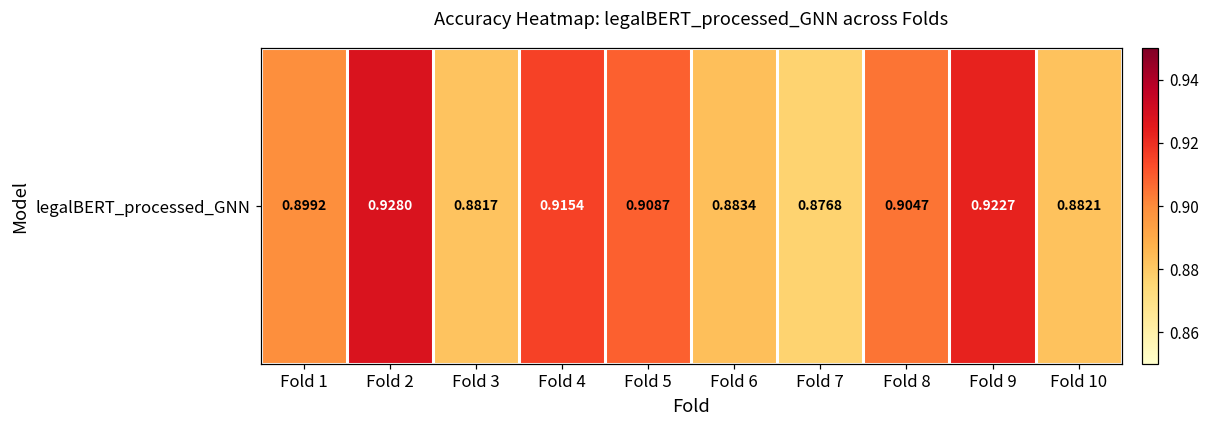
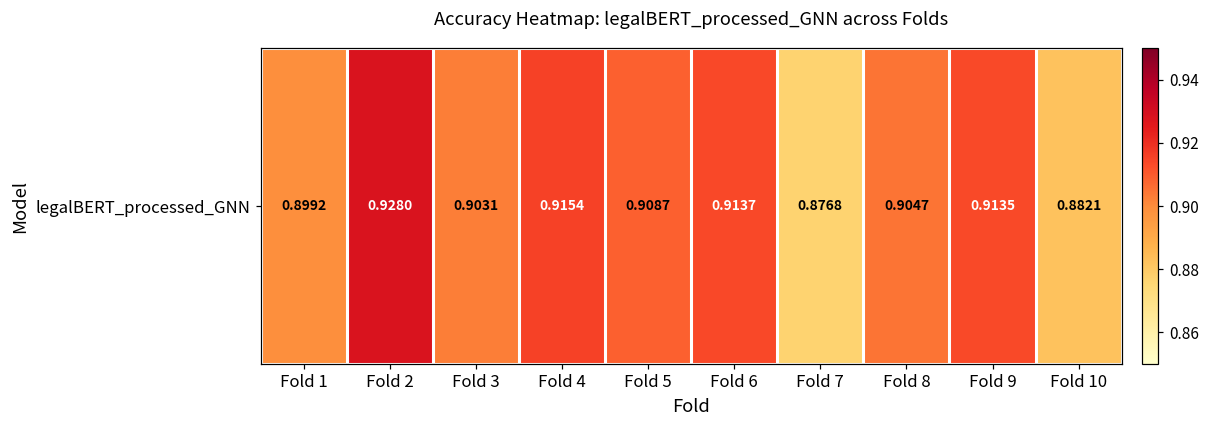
  {
    "legalBERT_processed_GNN": {
      "Fold 1": 0.8992,
      "Fold 2": 0.9280,
-     "Fold 3": 0.8817,
+     "Fold 3": 0.9031,
      "Fold 4": 0.9154,
      "Fold 5": 0.9087,
-     "Fold 6": 0.8834,
+     "Fold 6": 0.9137,
      "Fold 7": 0.8768,
      "Fold 8": 0.9047,
-     "Fold 9": 0.9227,
+     "Fold 9": 0.9135,
      "Fold 10": 0.8821
    }
  }
